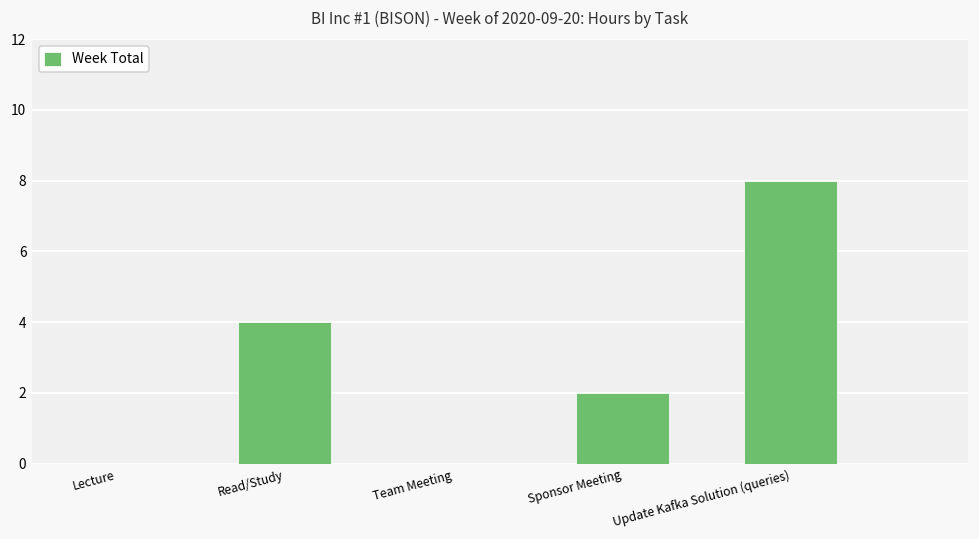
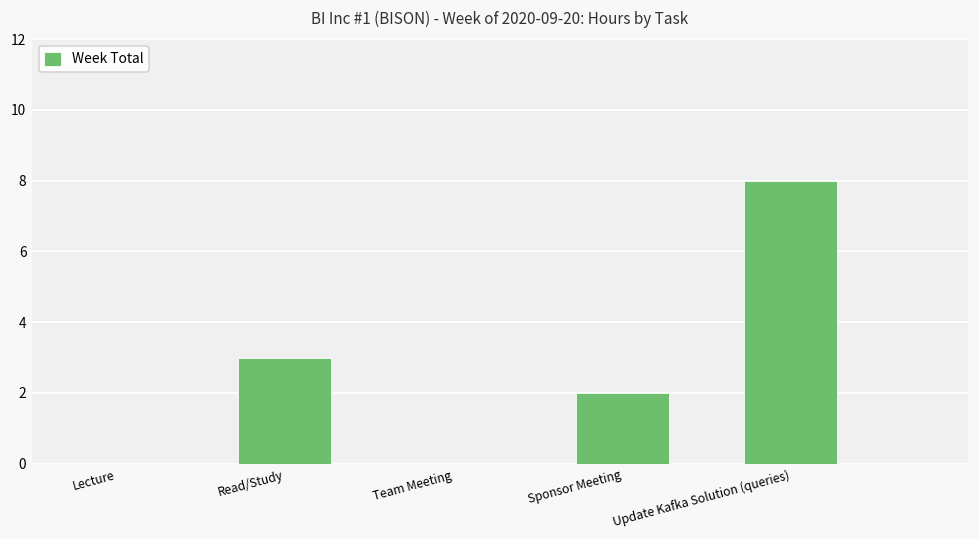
  {
    "Lecture": 0,
-   "Read/Study": 4,
+   "Read/Study": 3,
    "Team Meeting": 0,
    "Sponsor Meeting": 2,
    "Update Kafka Solution (queries)": 8
  }
